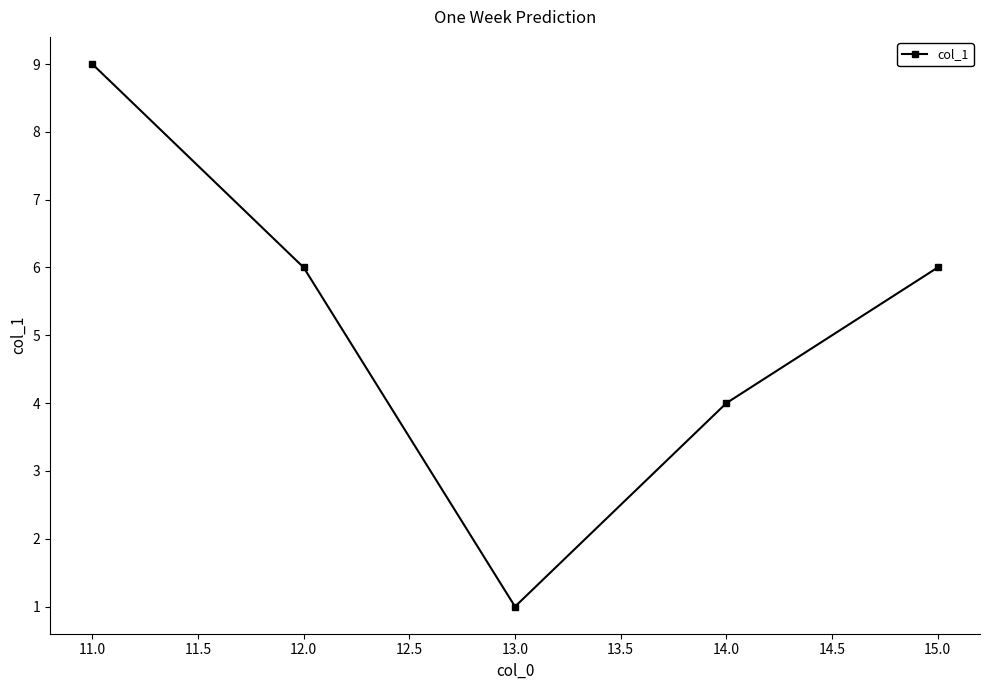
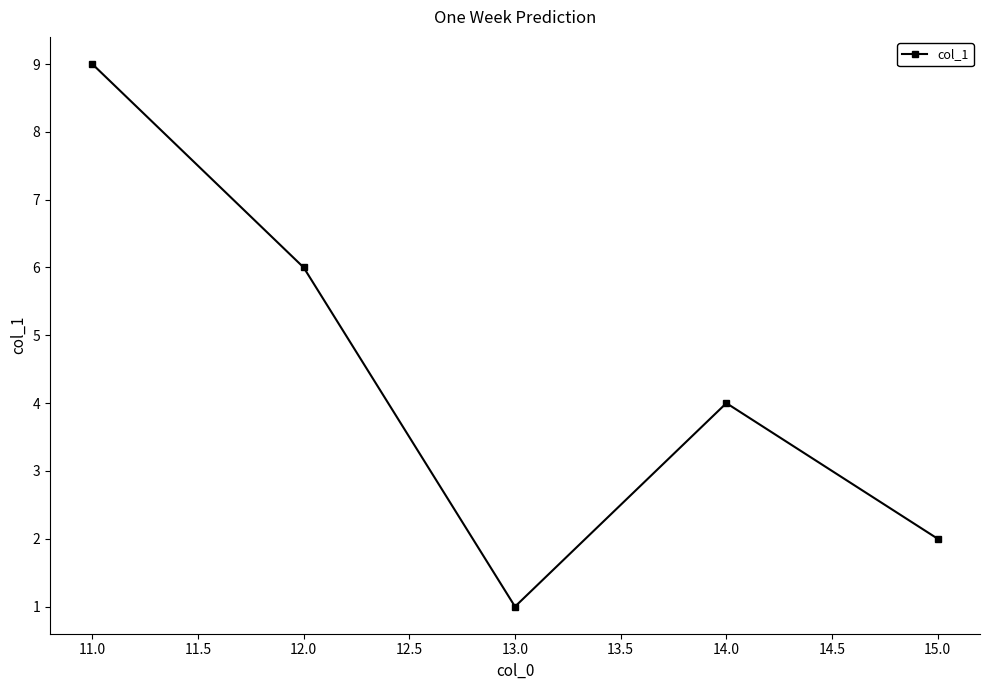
  {
    "11.0": 9,
    "12.0": 6,
    "13.0": 1,
    "14.0": 4,
-   "15.0": 6
+   "15.0": 2
  }
